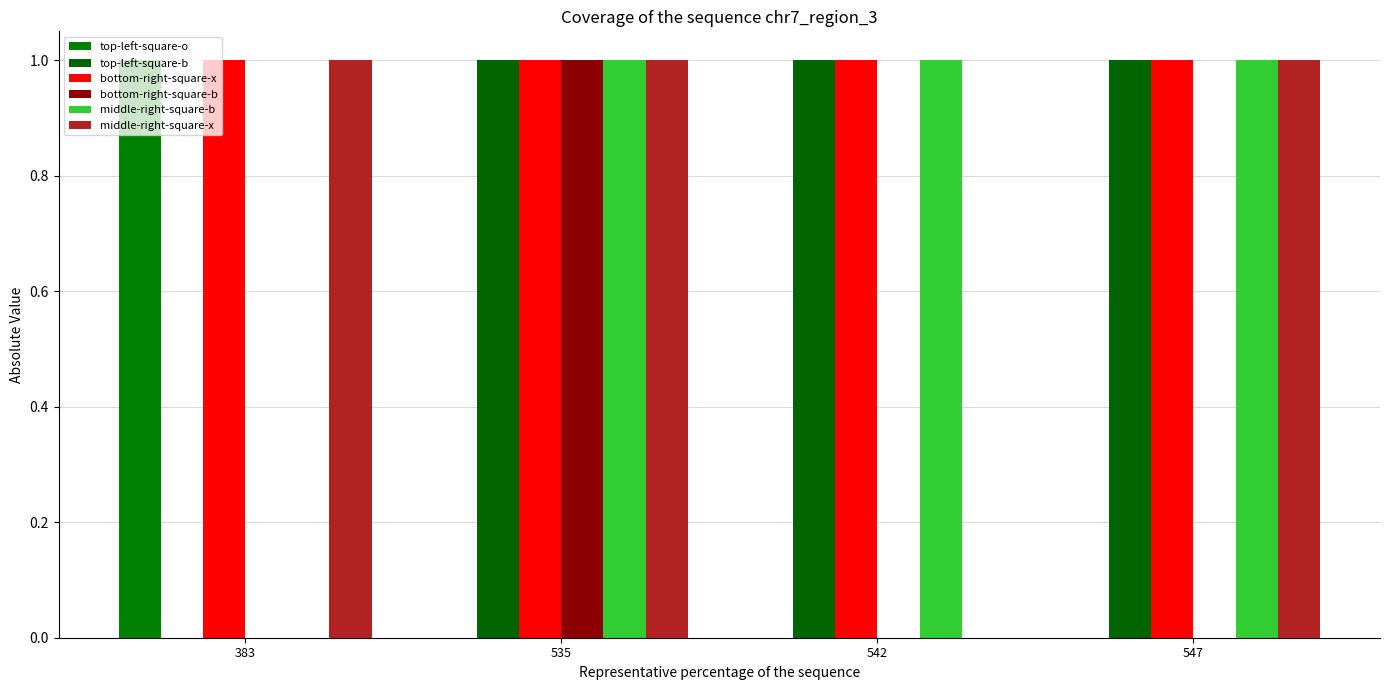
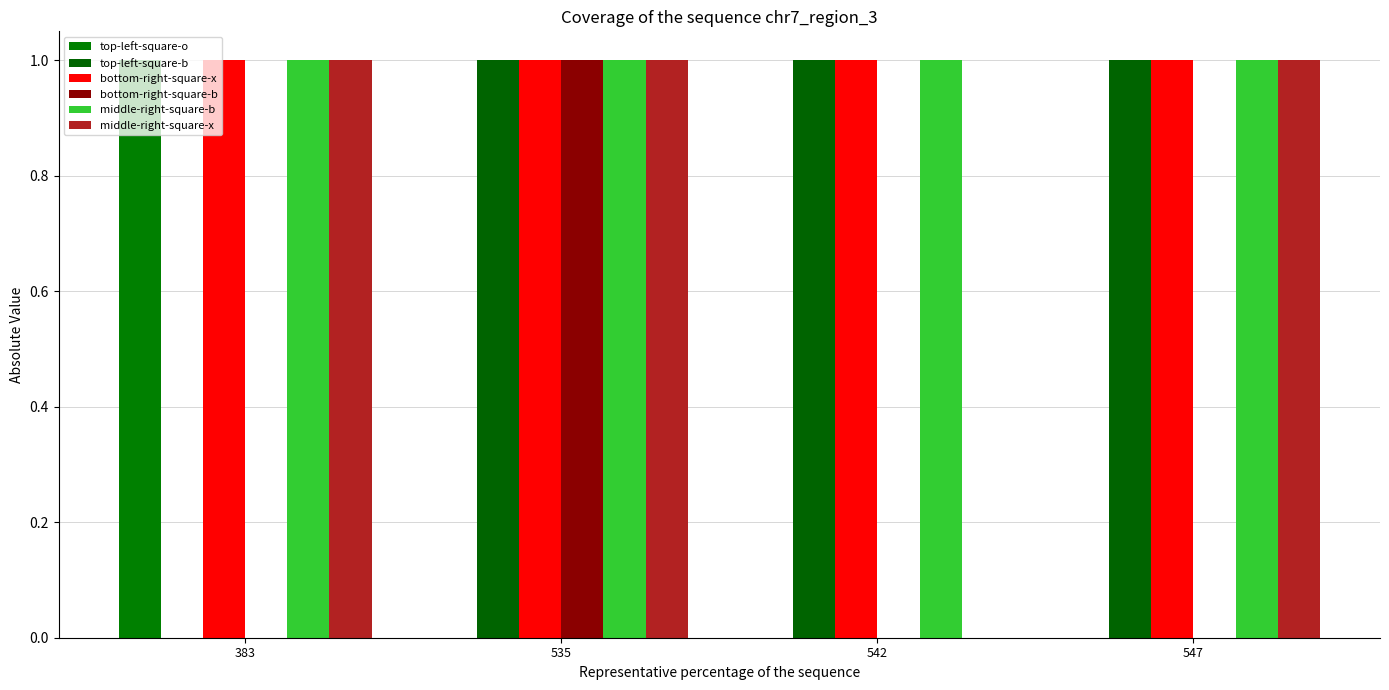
  {
    "bottom-right-square-x": {
      "383": 1,
      "535": 1,
      "542": 1,
      "547": 1
    },
    "bottom-right-square-b": {
      "383": 0,
      "535": 1,
      "542": 0,
      "547": 0
    },
    "middle-right-square-b": {
-     "383": 0,
+     "383": 1,
      "535": 1,
      "542": 1,
      "547": 1
    },
    "middle-right-square-x": {
      "383": 1,
      "535": 1,
      "542": 0,
      "547": 1
    }
  }
